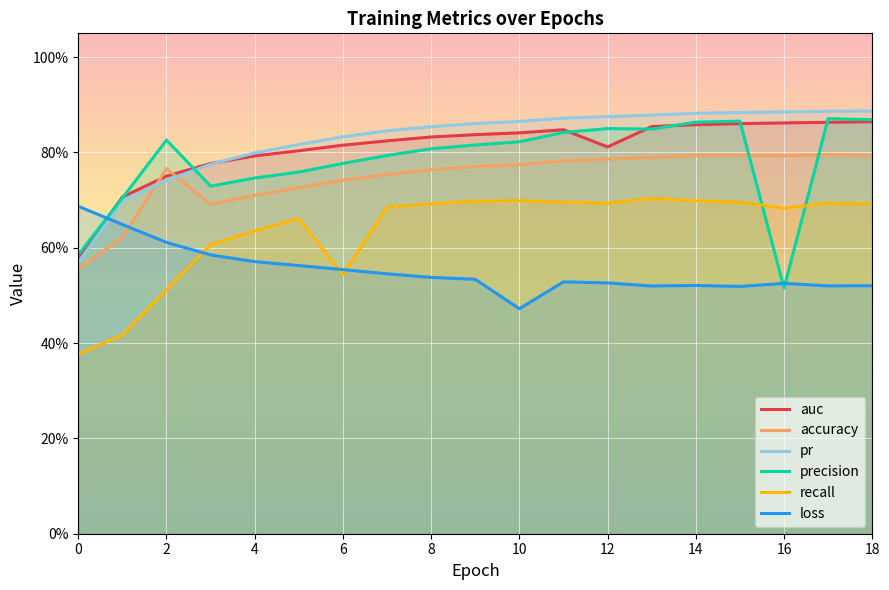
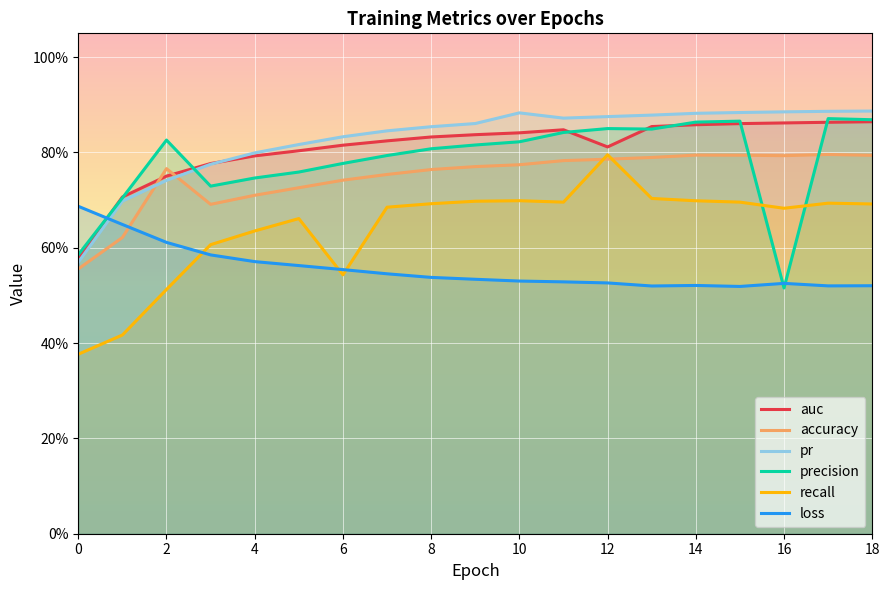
  {
    "auc": {
      "0": "58%",
      "2": "75%",
      "4": "79%",
      "6": "82%",
      "8": "83%",
      "10": "84%",
      "12": "81%",
      "14": "86%",
      "16": "86%"
    },
    "accuracy": {
      "0": "56%",
      "2": "77%",
      "4": "71%",
      "6": "74%",
      "8": "76%",
      "10": "77%",
      "12": "79%",
      "14": "79%",
      "16": "79%",
      "18": "79%"
    },
    "pr": {
      "0": "57%",
      "2": "74%",
      "4": "80%",
      "6": "83%",
      "8": "85%",
-     "10": "87%",
+     "10": "88%",
      "12": "88%",
      "14": "88%",
      "16": "89%",
      "18": "89%"
    },
    "precision": {
      "0": "59%",
      "2": "83%",
      "4": "75%",
      "6": "78%",
      "8": "81%",
      "10": "82%",
      "12": "85%",
      "14": "86%",
      "16": "52%"
    },
    "recall": {
      "0": "38%",
      "2": "51%",
      "4": "64%",
      "6": "54%",
      "8": "69%",
      "10": "70%",
-     "12": "69%",
+     "12": "80%",
      "14": "70%",
      "16": "68%",
      "18": "69%"
    },
    "loss": {
      "0": "69%",
      "2": "61%",
      "4": "57%",
      "6": "55%",
      "8": "54%",
-     "10": "47%",
+     "10": "53%",
      "12": "53%",
      "14": "52%",
      "16": "53%",
      "18": "52%"
    }
  }
